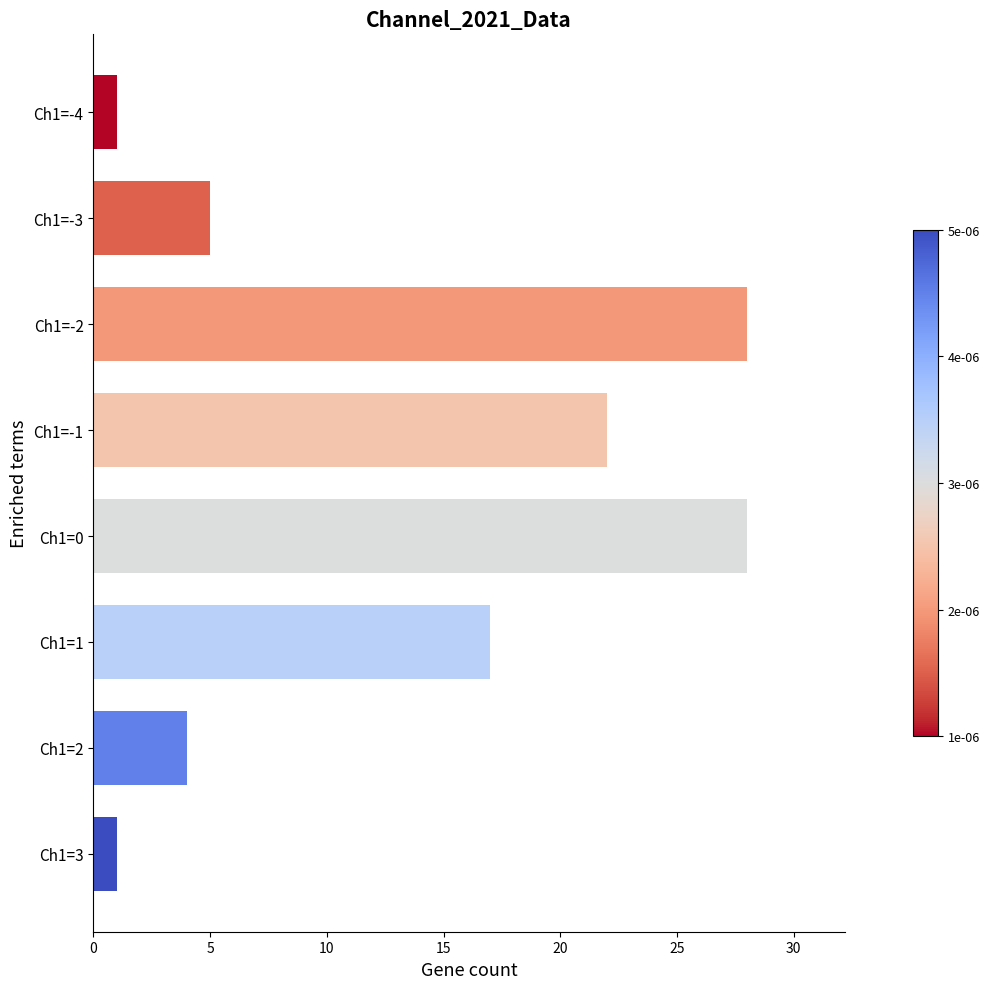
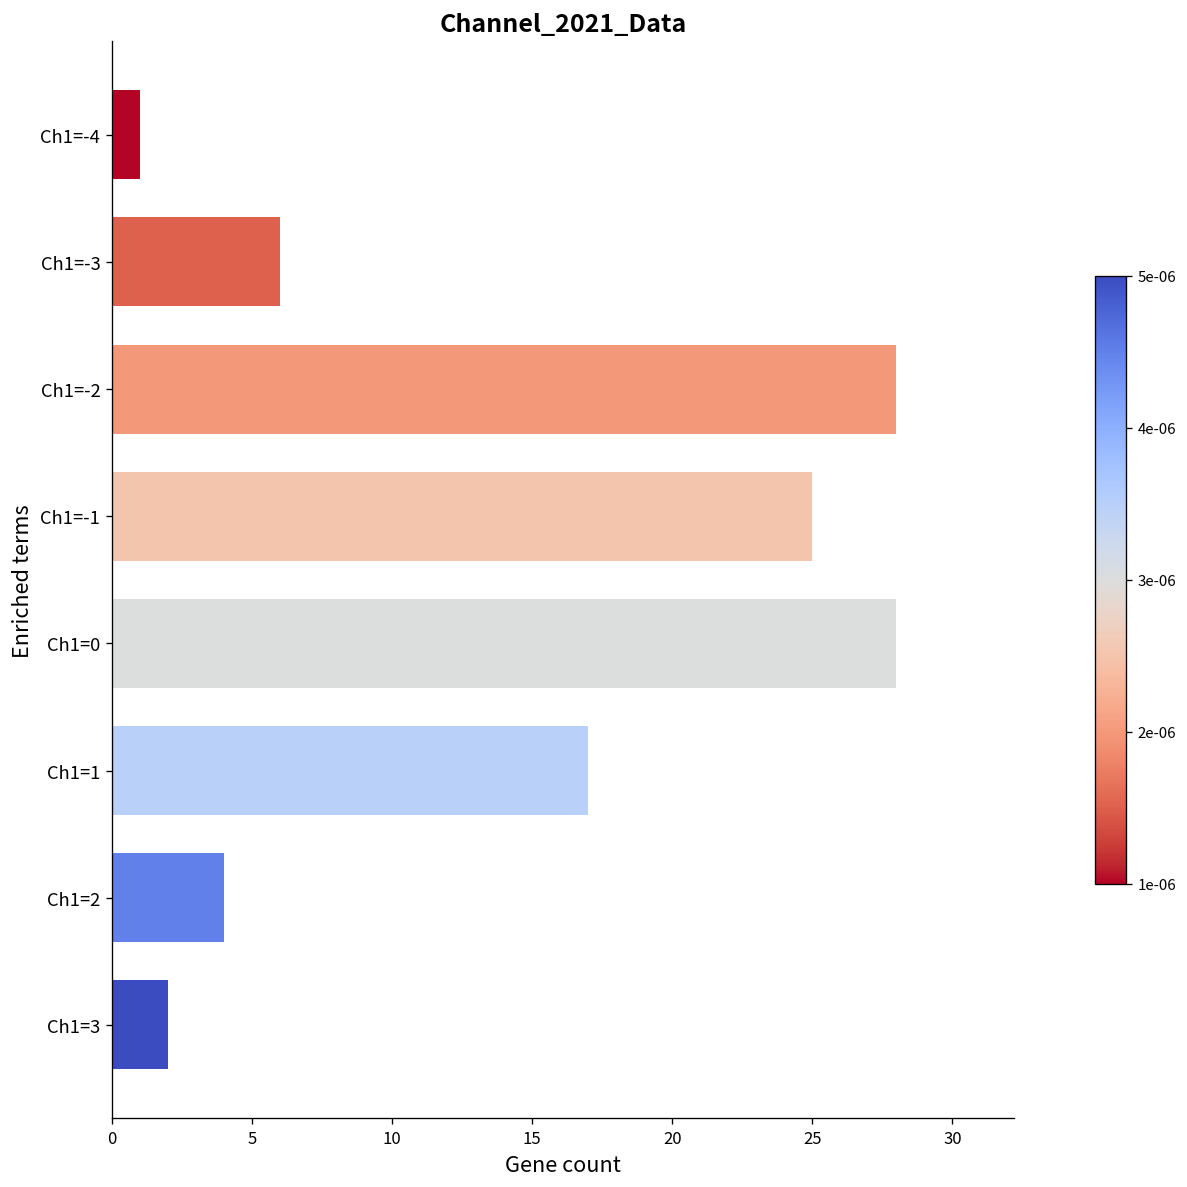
  {
    "Ch1=-4": 1,
-   "Ch1=-3": 5,
+   "Ch1=-3": 6,
    "Ch1=-2": 28,
-   "Ch1=-1": 22,
+   "Ch1=-1": 25,
    "Ch1=0": 28,
    "Ch1=1": 17,
    "Ch1=2": 4,
-   "Ch1=3": 1
+   "Ch1=3": 2
  }
